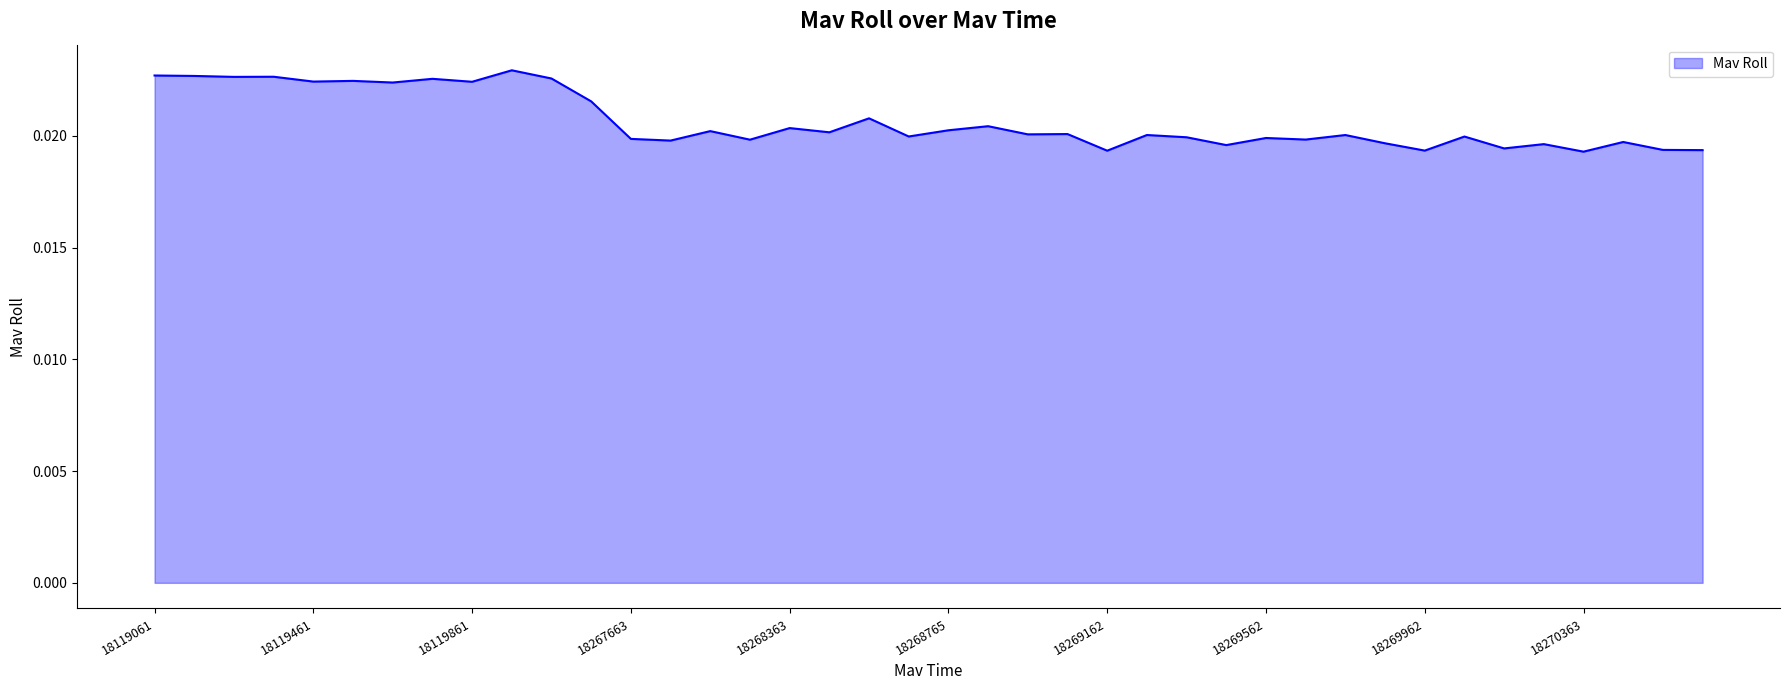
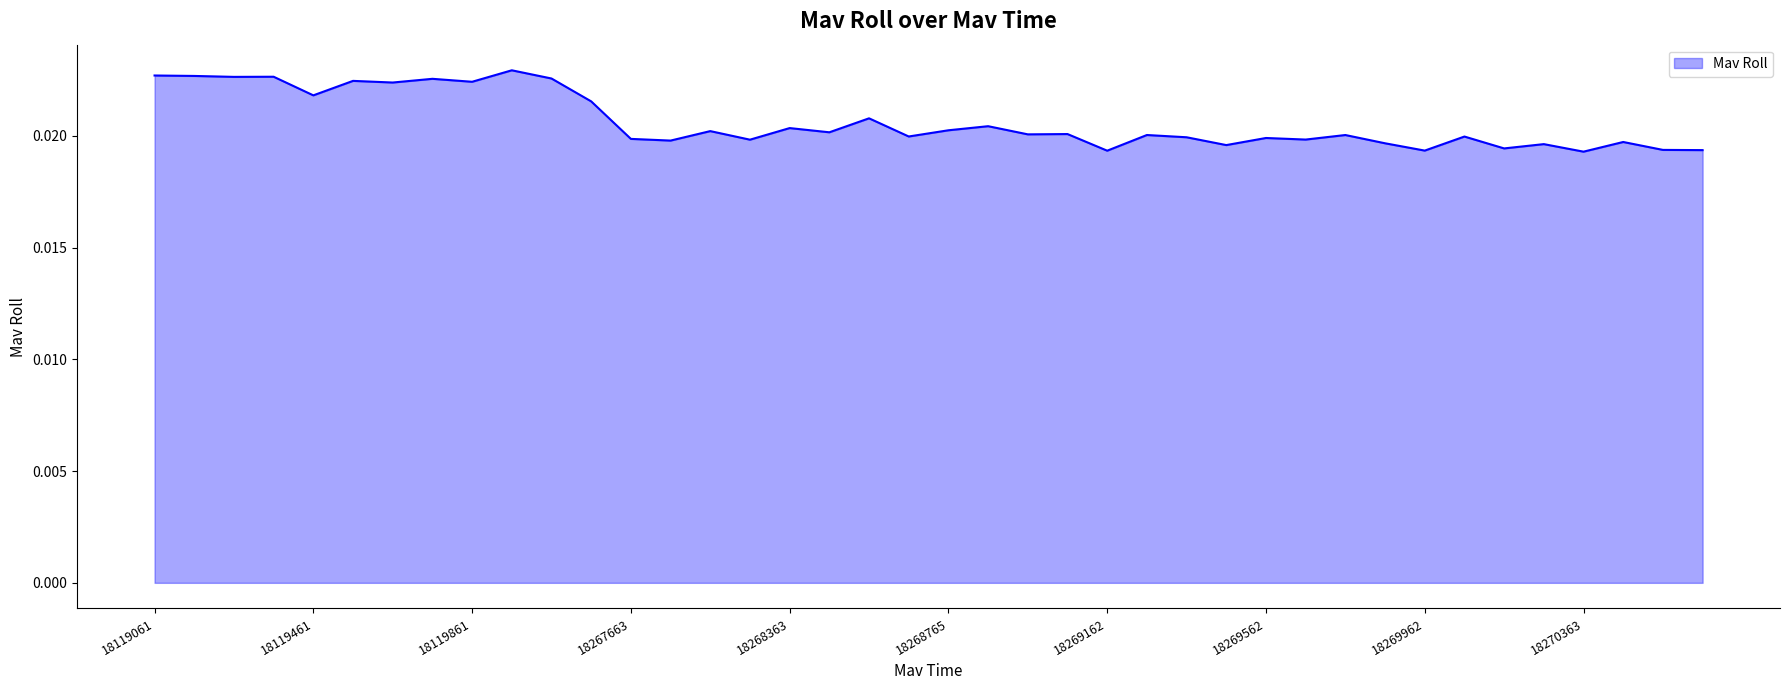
  {
    "18119061": 0.0227,
-   "18119461": 0.0224,
+   "18119461": 0.0218,
    "18119861": 0.0224,
    "18267663": 0.0199,
    "18268363": 0.0204,
    "18268765": 0.0203,
    "18269162": 0.0193,
    "18269562": 0.0199,
    "18269962": 0.0193,
    "18270363": 0.0193
  }
